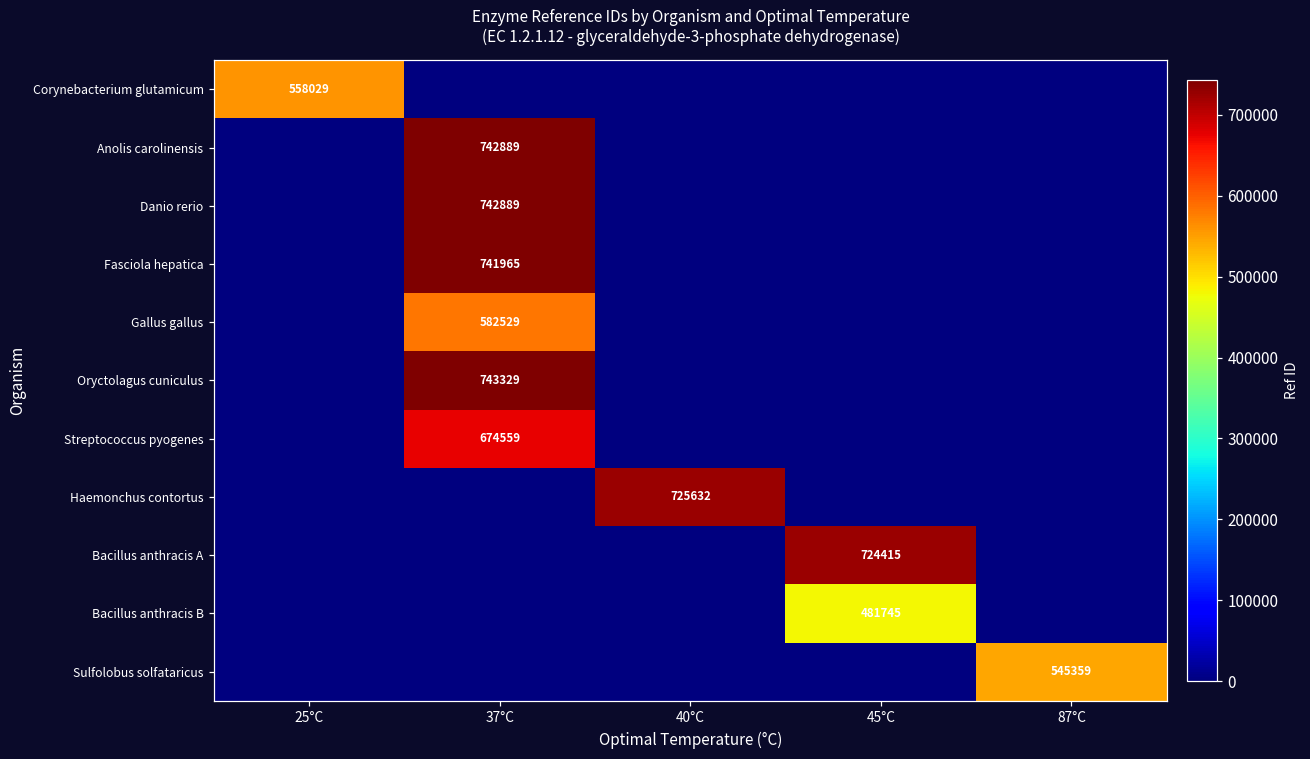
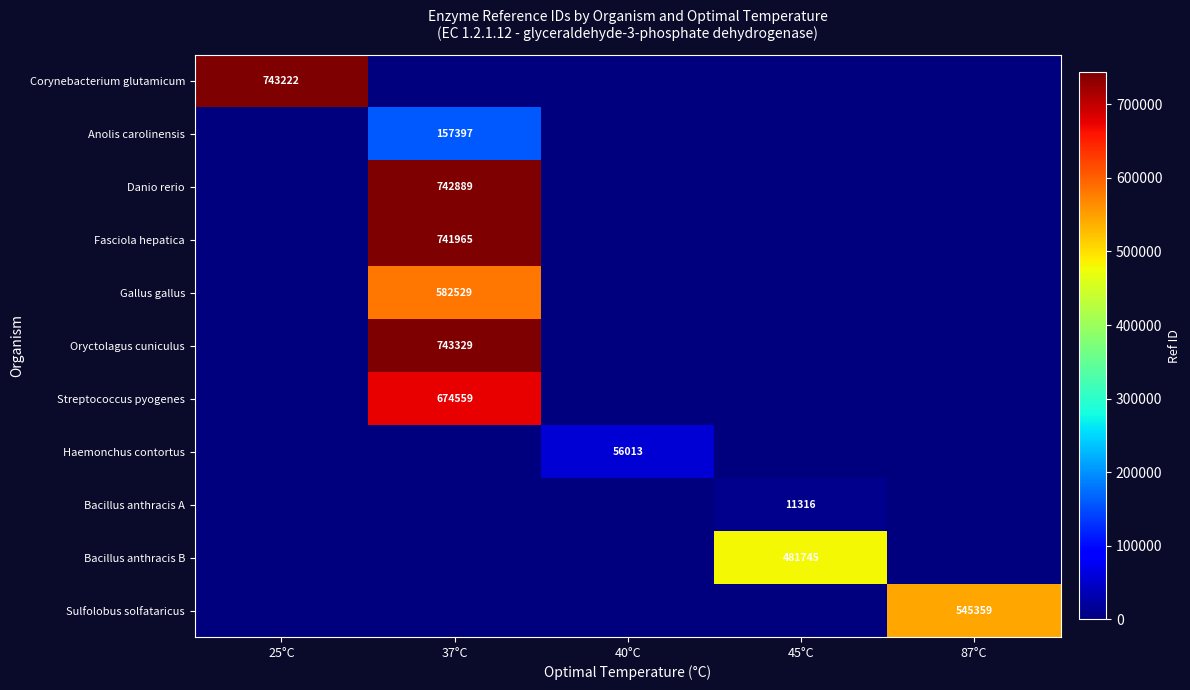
  {
    "Corynebacterium glutamicum": {
-     "25°C": 558029
+     "25°C": 743222
    },
    "Anolis carolinensis": {
-     "37°C": 742889
+     "37°C": 157397
    },
    "Danio rerio": {
      "37°C": 742889
    },
    "Fasciola hepatica": {
      "37°C": 741965
    },
    "Gallus gallus": {
      "37°C": 582529
    },
    "Oryctolagus cuniculus": {
      "37°C": 743329
    },
    "Streptococcus pyogenes": {
      "37°C": 674559
    },
    "Haemonchus contortus": {
-     "40°C": 725632
+     "40°C": 56013
    },
    "Bacillus anthracis A": {
-     "45°C": 724415
+     "45°C": 11316
    },
    "Bacillus anthracis B": {
      "45°C": 481745
    },
    "Sulfolobus solfataricus": {
      "87°C": 545359
    }
  }
